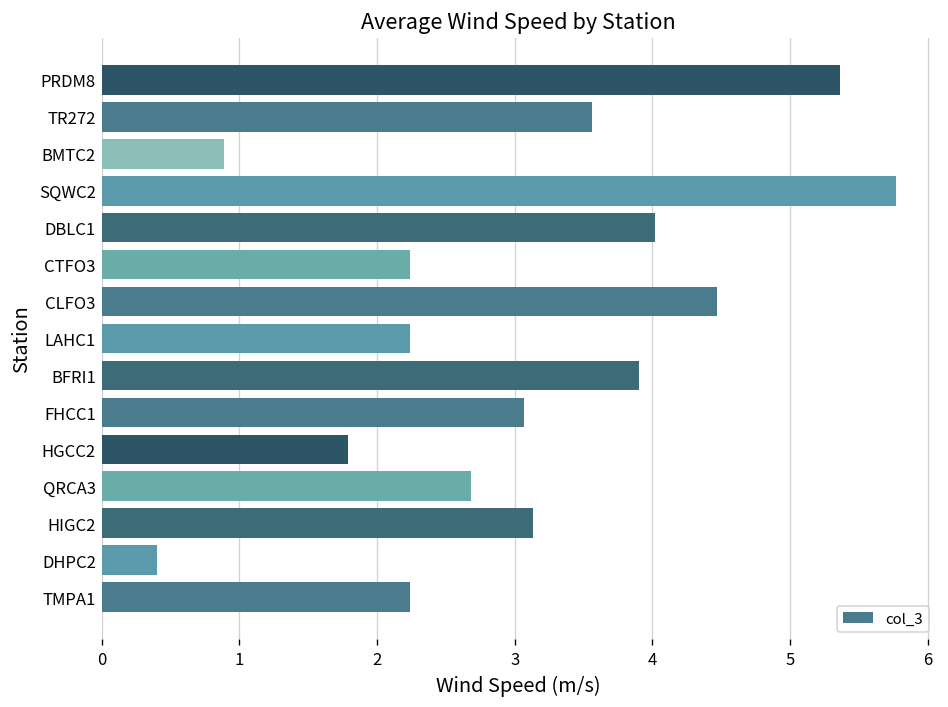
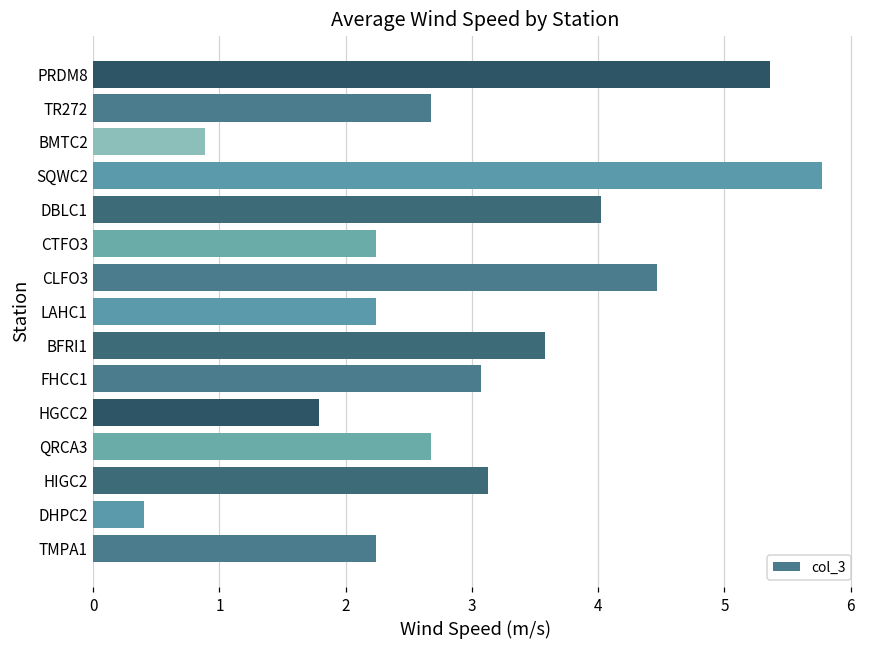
  {
    "PRDM8": 5.36,
-   "TR272": 3.56,
+   "TR272": 2.68,
    "BMTC2": 0.89,
    "SQWC2": 5.77,
    "DBLC1": 4.02,
    "CTFO3": 2.24,
    "CLFO3": 4.47,
    "LAHC1": 2.24,
-   "BFRI1": 3.90,
+   "BFRI1": 3.58,
    "FHCC1": 3.07,
    "HGCC2": 1.79,
    "QRCA3": 2.68,
    "HIGC2": 3.13,
    "DHPC2": 0.40,
    "TMPA1": 2.24
  }
